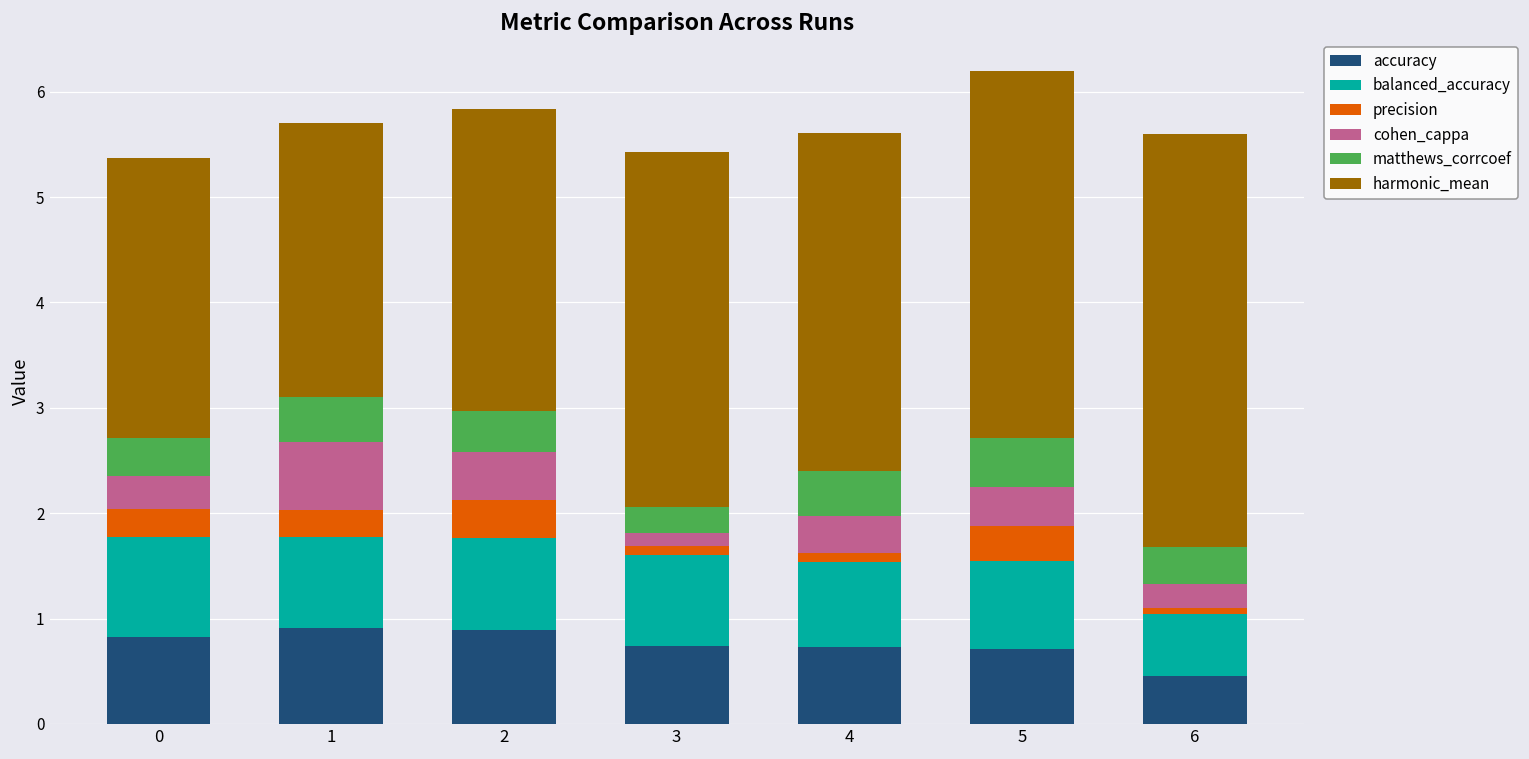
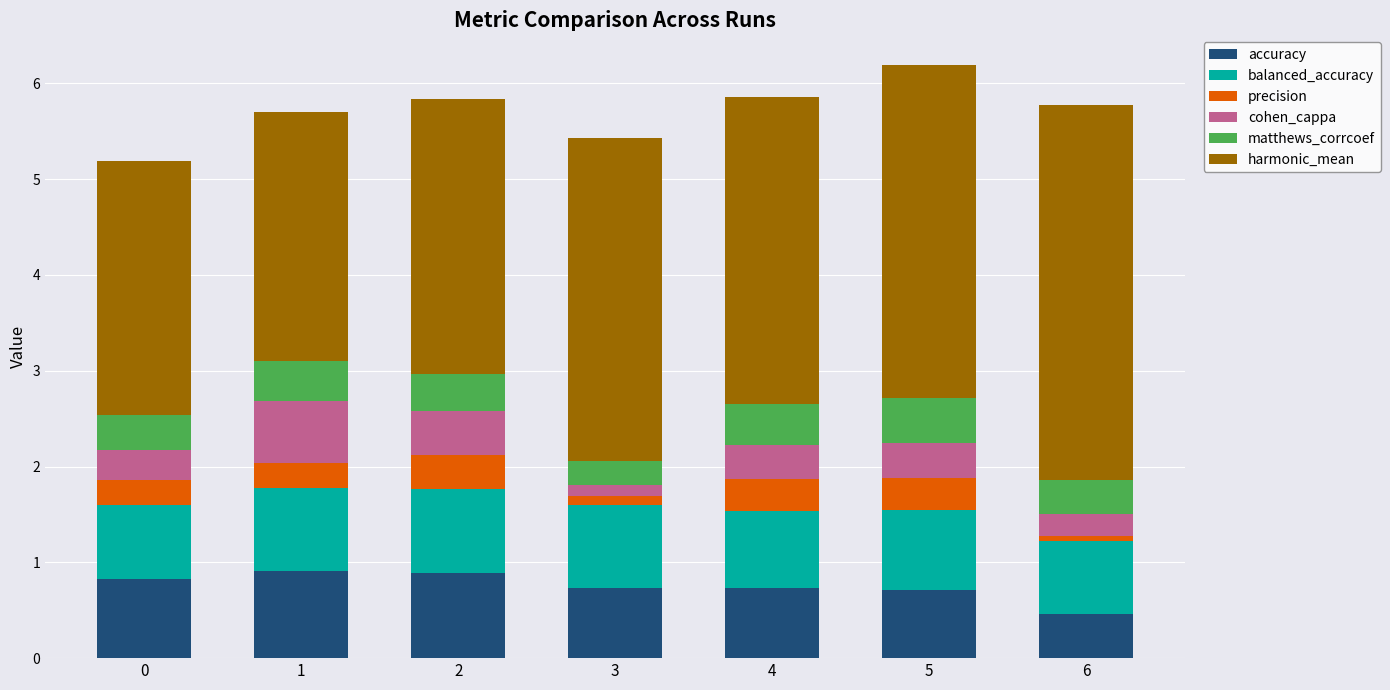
  {
    "accuracy": {
      "0": 0.8,
      "1": 0.9,
      "2": 0.9,
      "3": 0.7,
      "4": 0.7,
      "5": 0.7,
      "6": 0.5
    },
    "balanced_accuracy": {
-     "0": 1.0,
+     "0": 0.8,
      "1": 0.9,
      "2": 0.9,
      "3": 0.9,
      "4": 0.8,
      "5": 0.8,
-     "6": 0.6
+     "6": 0.8
    },
    "precision": {
      "0": 0.3,
      "1": 0.3,
      "2": 0.4,
      "3": 0.1,
-     "4": 0.1,
+     "4": 0.3,
      "5": 0.3,
      "6": 0.1
    },
    "cohen_cappa": {
      "0": 0.3,
      "1": 0.6,
      "2": 0.5,
      "3": 0.1,
      "4": 0.4,
      "5": 0.4,
      "6": 0.2
    },
    "matthews_corrcoef": {
      "0": 0.4,
      "1": 0.4,
      "2": 0.4,
      "3": 0.3,
      "4": 0.4,
      "5": 0.5,
      "6": 0.4
    },
    "harmonic_mean": {
      "0": 2.7,
      "1": 2.6,
      "2": 2.9,
      "3": 3.4,
      "4": 3.2,
      "5": 3.5,
      "6": 3.9
    }
  }
